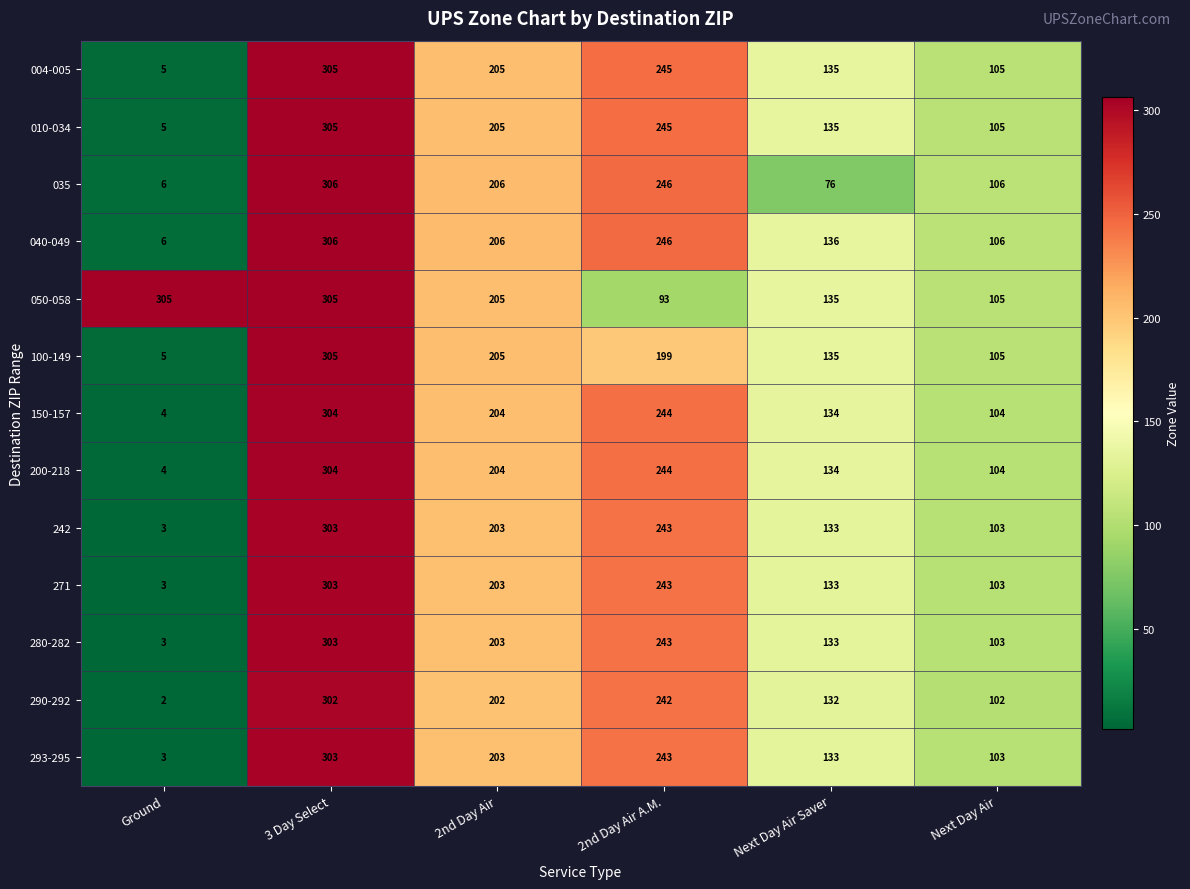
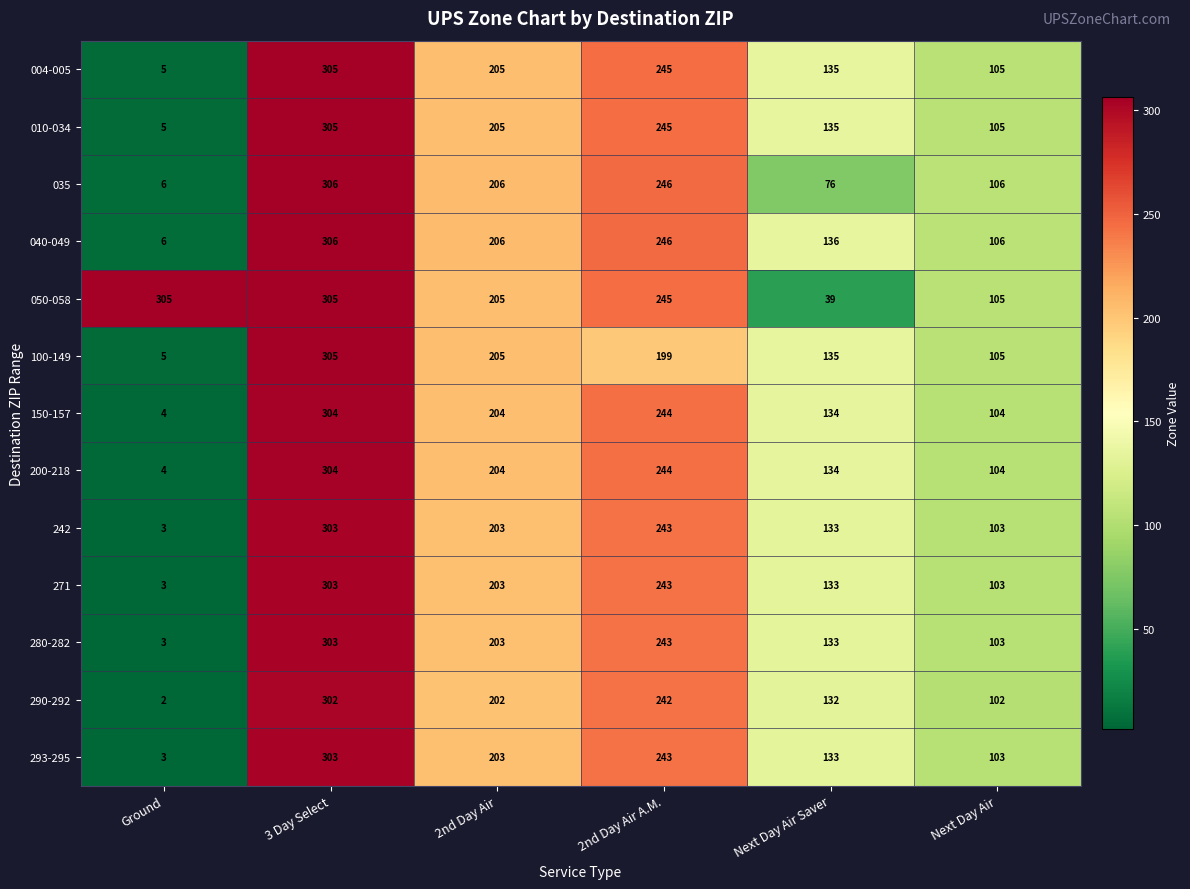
  {
    "004-005": {
      "Ground": 5,
      "3 Day Select": 305,
      "2nd Day Air": 205,
      "2nd Day Air A.M.": 245,
      "Next Day Air Saver": 135,
      "Next Day Air": 105
    },
    "010-034": {
      "Ground": 5,
      "3 Day Select": 305,
      "2nd Day Air": 205,
      "2nd Day Air A.M.": 245,
      "Next Day Air Saver": 135,
      "Next Day Air": 105
    },
    "035": {
      "Ground": 6,
      "3 Day Select": 306,
      "2nd Day Air": 206,
      "2nd Day Air A.M.": 246,
      "Next Day Air Saver": 76,
      "Next Day Air": 106
    },
    "040-049": {
      "Ground": 6,
      "3 Day Select": 306,
      "2nd Day Air": 206,
      "2nd Day Air A.M.": 246,
      "Next Day Air Saver": 136,
      "Next Day Air": 106
    },
    "050-058": {
      "Ground": 305,
      "3 Day Select": 305,
      "2nd Day Air": 205,
-     "2nd Day Air A.M.": 93,
-     "Next Day Air Saver": 135,
+     "2nd Day Air A.M.": 245,
+     "Next Day Air Saver": 39,
      "Next Day Air": 105
    },
    "100-149": {
      "Ground": 5,
      "3 Day Select": 305,
      "2nd Day Air": 205,
      "2nd Day Air A.M.": 199,
      "Next Day Air Saver": 135,
      "Next Day Air": 105
    },
    "150-157": {
      "Ground": 4,
      "3 Day Select": 304,
      "2nd Day Air": 204,
      "2nd Day Air A.M.": 244,
      "Next Day Air Saver": 134,
      "Next Day Air": 104
    },
    "200-218": {
      "Ground": 4,
      "3 Day Select": 304,
      "2nd Day Air": 204,
      "2nd Day Air A.M.": 244,
      "Next Day Air Saver": 134,
      "Next Day Air": 104
    },
    "242": {
      "Ground": 3,
      "3 Day Select": 303,
      "2nd Day Air": 203,
      "2nd Day Air A.M.": 243,
      "Next Day Air Saver": 133,
      "Next Day Air": 103
    },
    "271": {
      "Ground": 3,
      "3 Day Select": 303,
      "2nd Day Air": 203,
      "2nd Day Air A.M.": 243,
      "Next Day Air Saver": 133,
      "Next Day Air": 103
    },
    "280-282": {
      "Ground": 3,
      "3 Day Select": 303,
      "2nd Day Air": 203,
      "2nd Day Air A.M.": 243,
      "Next Day Air Saver": 133,
      "Next Day Air": 103
    },
    "290-292": {
      "Ground": 2,
      "3 Day Select": 302,
      "2nd Day Air": 202,
      "2nd Day Air A.M.": 242,
      "Next Day Air Saver": 132,
      "Next Day Air": 102
    },
    "293-295": {
      "Ground": 3,
      "3 Day Select": 303,
      "2nd Day Air": 203,
      "2nd Day Air A.M.": 243,
      "Next Day Air Saver": 133,
      "Next Day Air": 103
    }
  }
